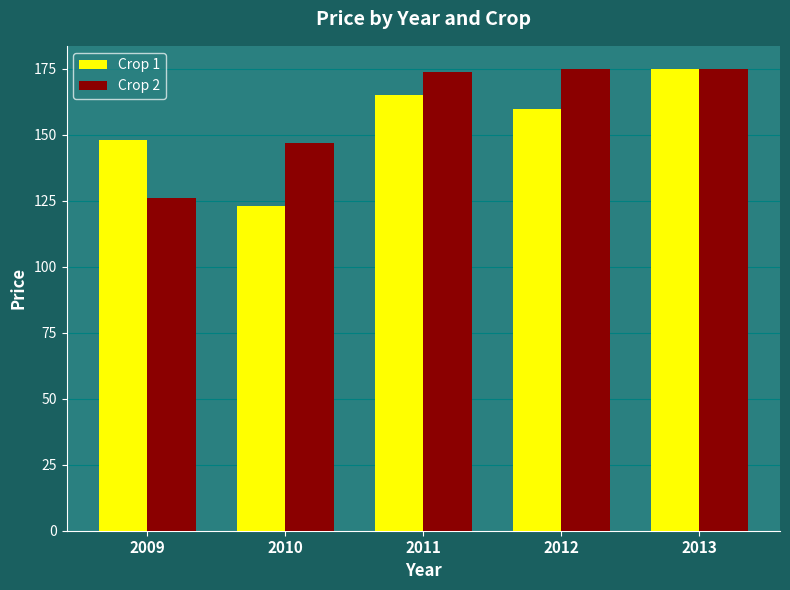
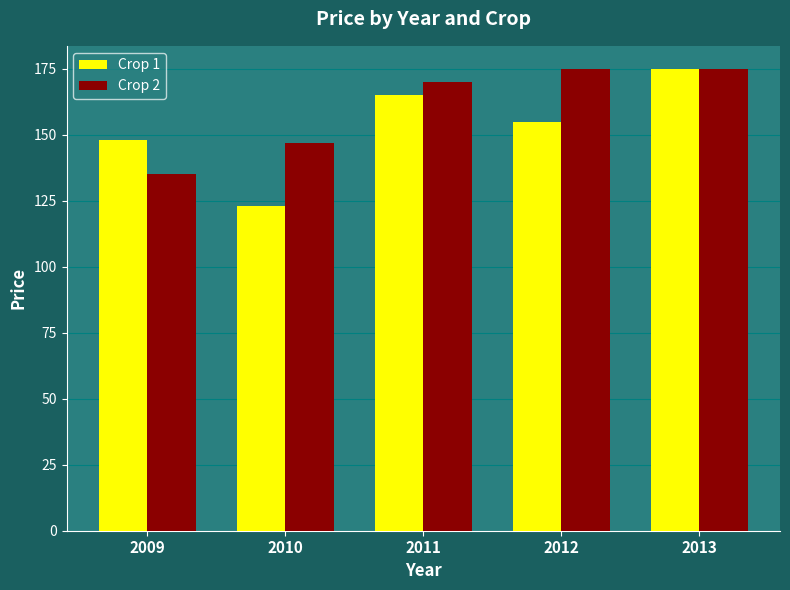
  {
    "Crop 1": {
      "2009": 148,
      "2010": 123,
      "2011": 165,
-     "2012": 160,
+     "2012": 155,
      "2013": 175
    },
    "Crop 2": {
-     "2009": 126,
+     "2009": 135,
      "2010": 147,
-     "2011": 174,
+     "2011": 170,
      "2012": 175,
      "2013": 175
    }
  }
